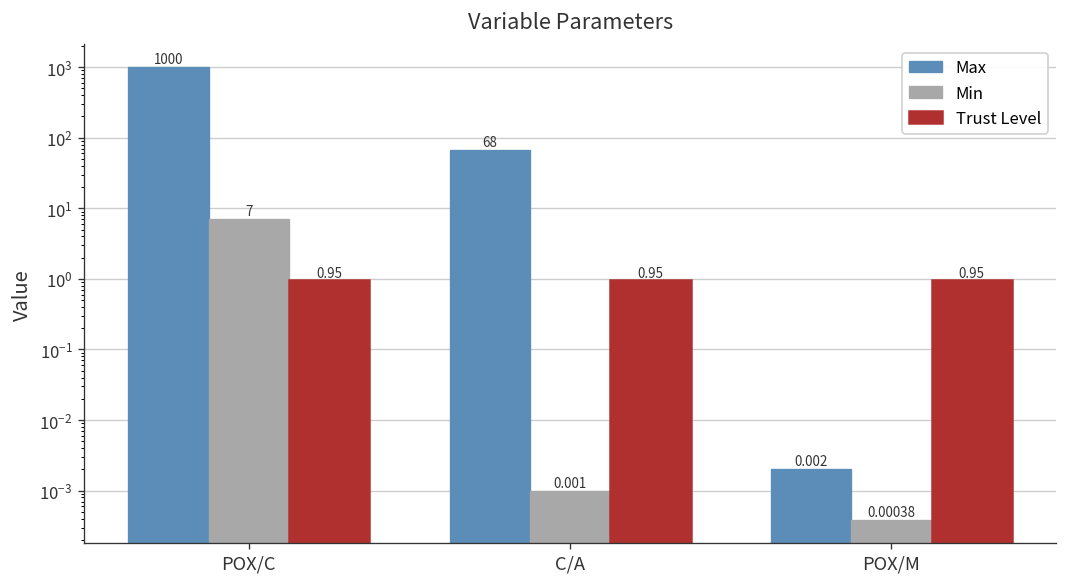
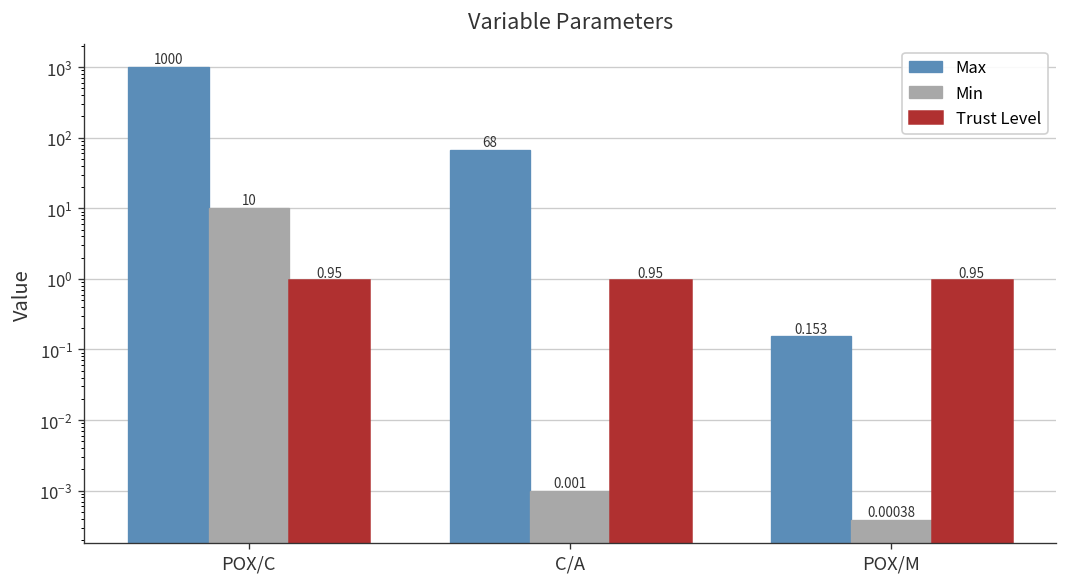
  {
    "Max": {
      "POX/C": 1000,
      "C/A": 68,
-     "POX/M": 0.002
+     "POX/M": 0.153
    },
    "Min": {
-     "POX/C": 7,
+     "POX/C": 10,
      "C/A": 0.001,
      "POX/M": 0.00038
    },
    "Trust Level": {
      "POX/C": 0.95,
      "C/A": 0.95,
      "POX/M": 0.95
    }
  }
